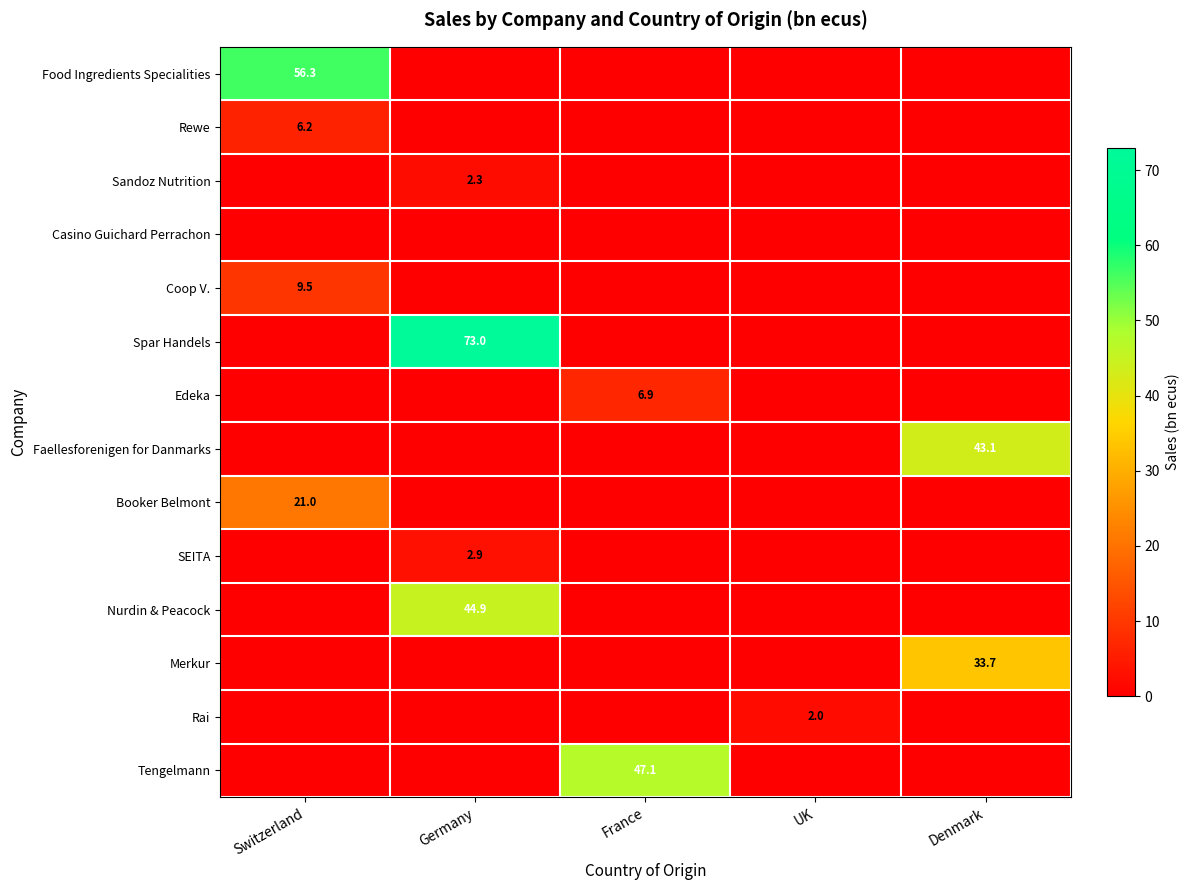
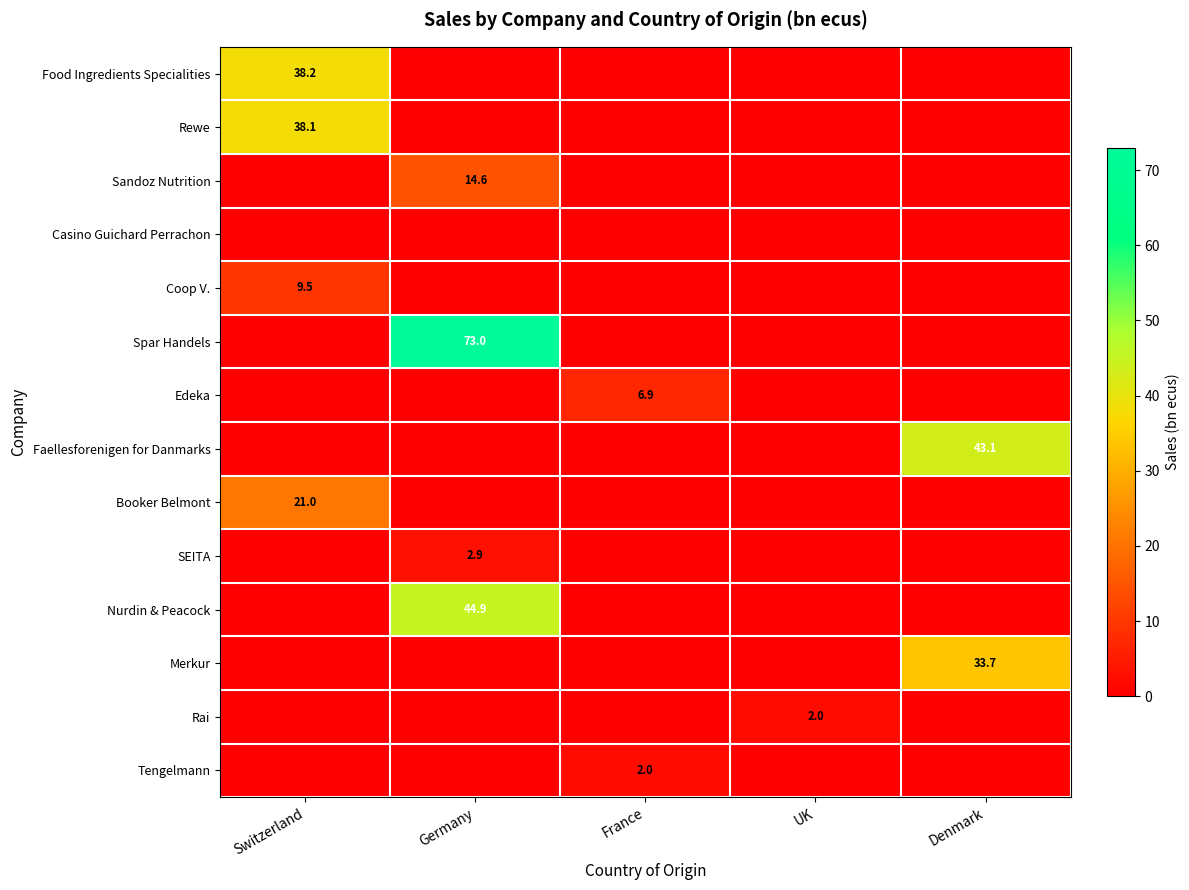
  {
    "Food Ingredients Specialities": {
-     "Switzerland": 56.3
+     "Switzerland": 38.2
    },
    "Rewe": {
-     "Switzerland": 6.2
+     "Switzerland": 38.1
    },
    "Sandoz Nutrition": {
-     "Germany": 2.3
+     "Germany": 14.6
    },
    "Coop V.": {
      "Switzerland": 9.5
    },
    "Spar Handels": {
      "Germany": 73.0
    },
    "Edeka": {
      "France": 6.9
    },
    "Faellesforenigen for Danmarks": {
      "Denmark": 43.1
    },
    "Booker Belmont": {
      "Switzerland": 21.0
    },
    "SEITA": {
      "Germany": 2.9
    },
    "Nurdin & Peacock": {
      "Germany": 44.9
    },
    "Merkur": {
      "Denmark": 33.7
    },
    "Rai": {
      "UK": 2.0
    },
    "Tengelmann": {
-     "France": 47.1
+     "France": 2.0
    }
  }
